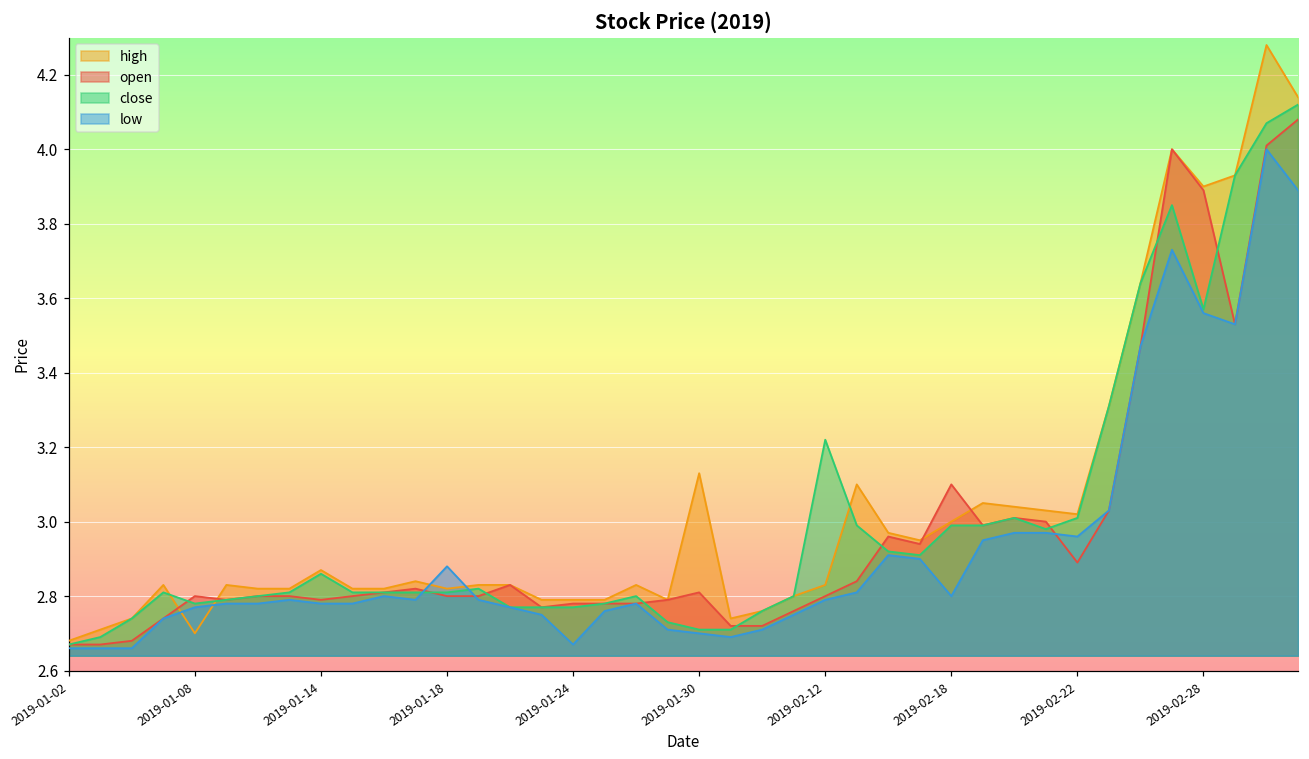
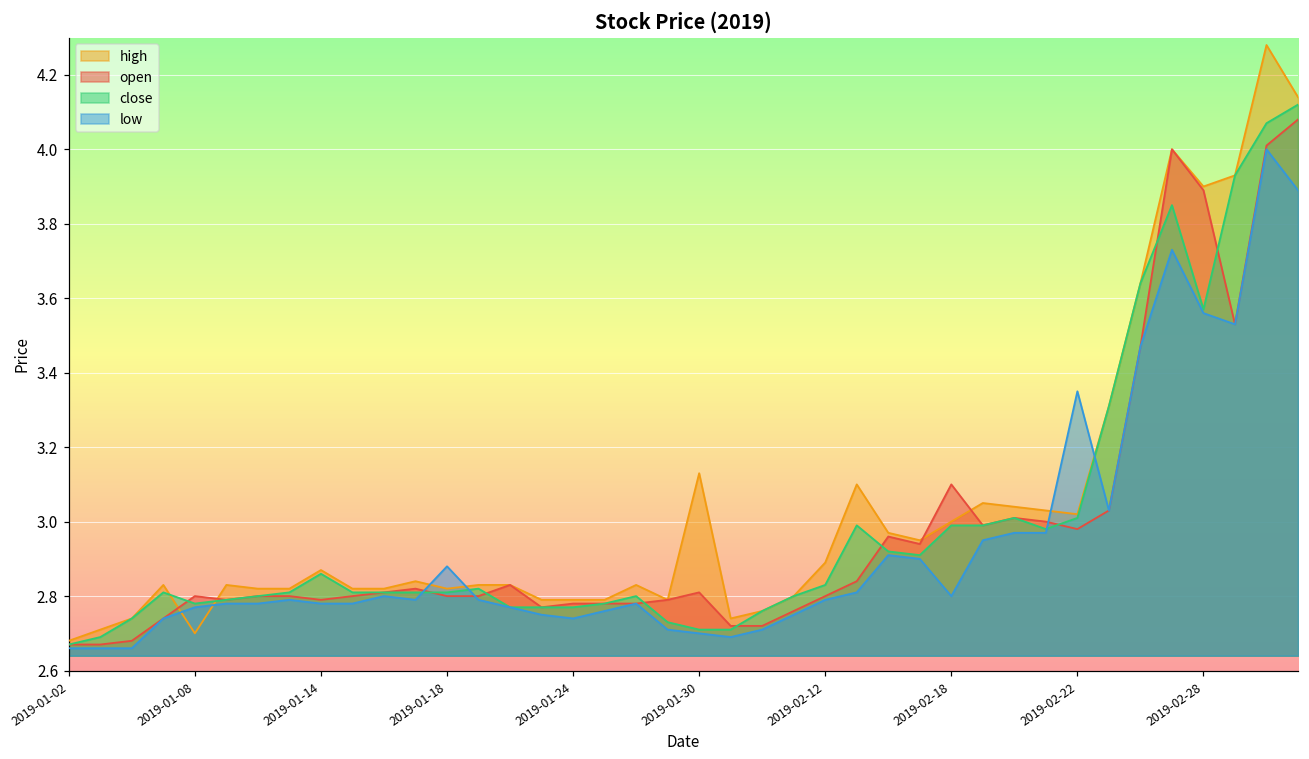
  {
    "high": {
      "2019-01-02": 2.68,
      "2019-01-08": 2.70,
      "2019-01-14": 2.87,
      "2019-01-18": 2.82,
      "2019-01-24": 2.79,
      "2019-01-30": 3.13,
-     "2019-02-12": 2.83,
+     "2019-02-12": 2.89,
      "2019-02-18": 3.00,
      "2019-02-22": 3.02,
      "2019-02-28": 3.90
    },
    "open": {
      "2019-01-08": 2.80,
      "2019-01-14": 2.79,
      "2019-01-18": 2.80,
      "2019-01-24": 2.78,
      "2019-01-30": 2.81,
      "2019-02-12": 2.80,
      "2019-02-18": 3.10,
-     "2019-02-22": 2.89,
+     "2019-02-22": 2.98,
      "2019-02-28": 3.89
    },
    "close": {
      "2019-01-08": 2.78,
      "2019-01-14": 2.86,
      "2019-01-18": 2.81,
      "2019-01-24": 2.77,
      "2019-01-30": 2.71,
-     "2019-02-12": 3.22,
+     "2019-02-12": 2.83,
      "2019-02-18": 2.99,
      "2019-02-22": 3.01,
      "2019-02-28": 3.57
    },
    "low": {
      "2019-01-02": 2.66,
      "2019-01-08": 2.77,
      "2019-01-14": 2.78,
      "2019-01-18": 2.88,
-     "2019-01-24": 2.67,
+     "2019-01-24": 2.74,
      "2019-01-30": 2.70,
      "2019-02-12": 2.79,
      "2019-02-18": 2.80,
-     "2019-02-22": 2.96,
+     "2019-02-22": 3.35,
      "2019-02-28": 3.56
    }
  }
